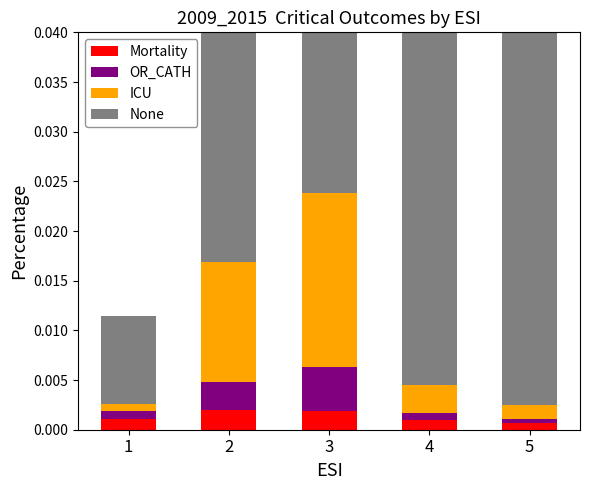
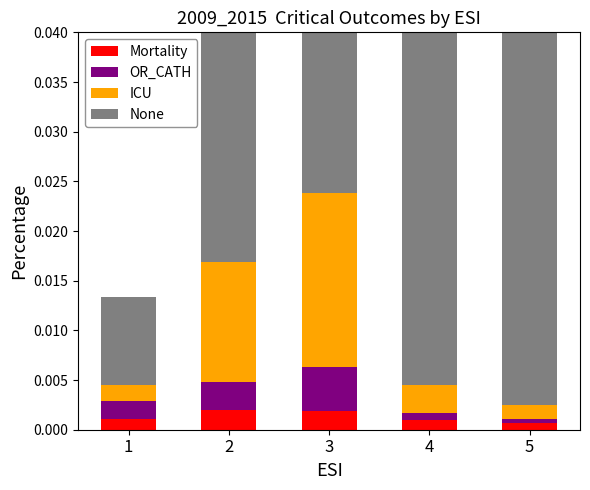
  {
    "Mortality": {
      "1": 0.001,
      "2": 0.002,
      "3": 0.002,
      "4": 0.001,
      "5": 0.001
    },
    "OR_CATH": {
-     "1": 0.001,
+     "1": 0.002,
      "2": 0.003,
      "3": 0.005,
      "4": 0.001,
      "5": 0.000
    },
    "ICU": {
-     "1": 0.001,
+     "1": 0.002,
      "2": 0.012,
      "3": 0.018,
      "4": 0.003,
      "5": 0.001
    },
    "None": {
      "1": 0.009,
      "3": 0.016
    }
  }
